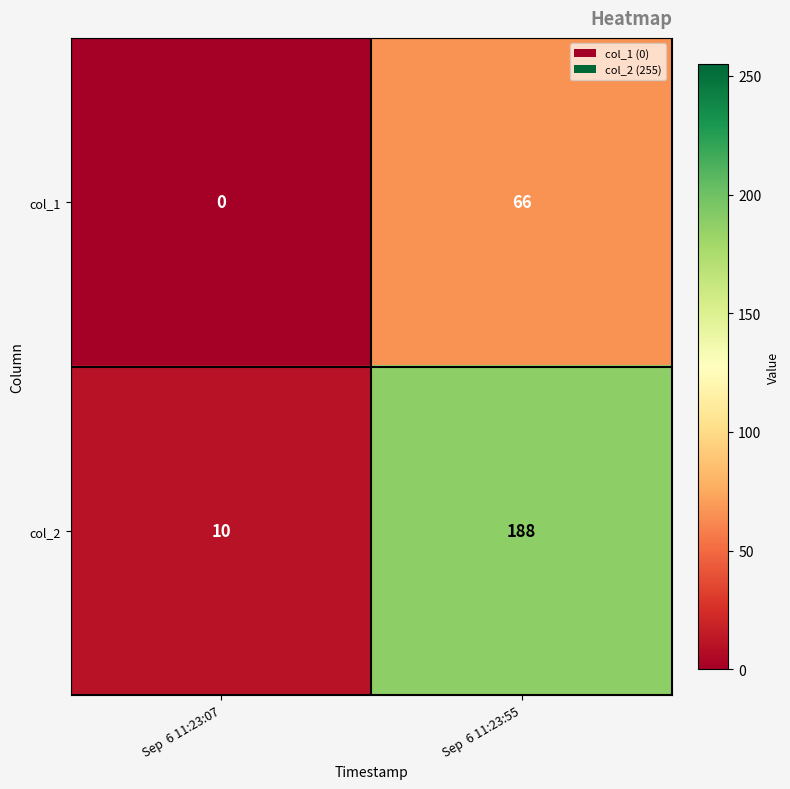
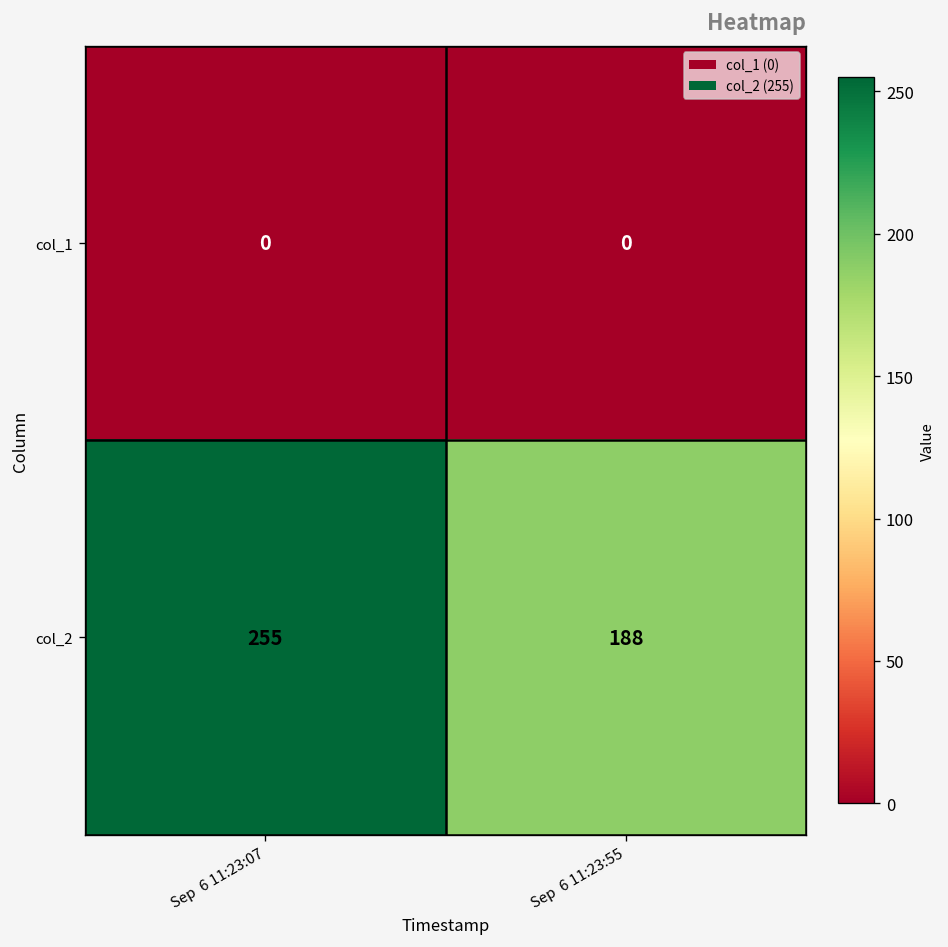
  {
    "col_1": {
      "Sep 6 11:23:07": 0,
-     "Sep 6 11:23:55": 66
+     "Sep 6 11:23:55": 0
    },
    "col_2": {
-     "Sep 6 11:23:07": 10,
+     "Sep 6 11:23:07": 255,
      "Sep 6 11:23:55": 188
    }
  }
